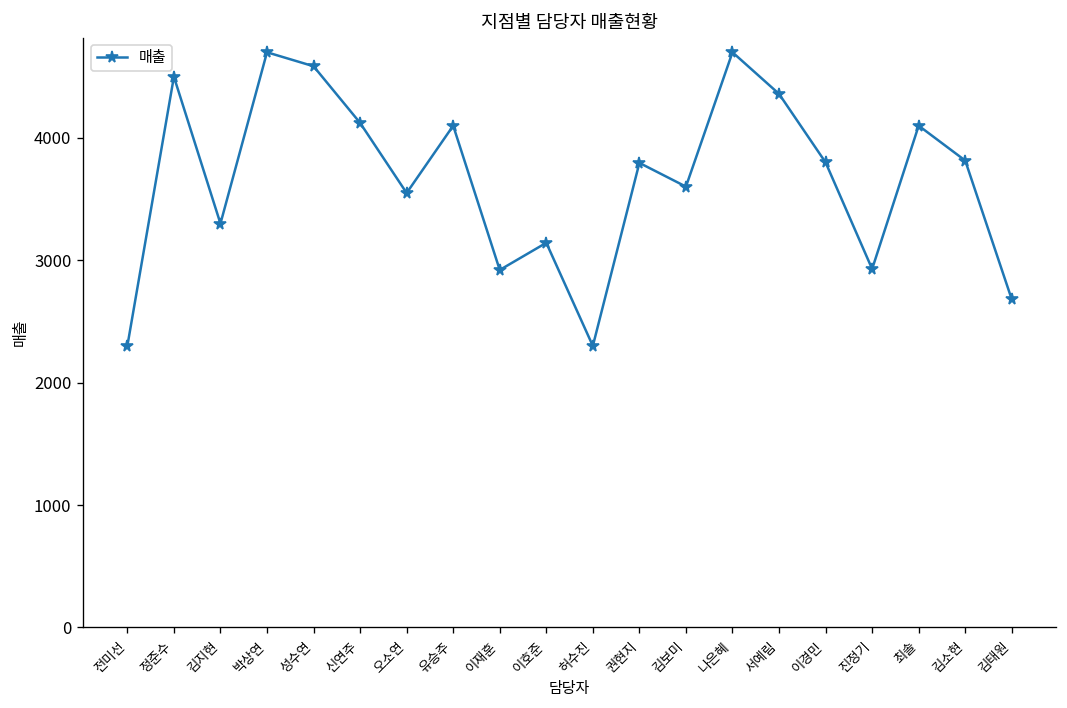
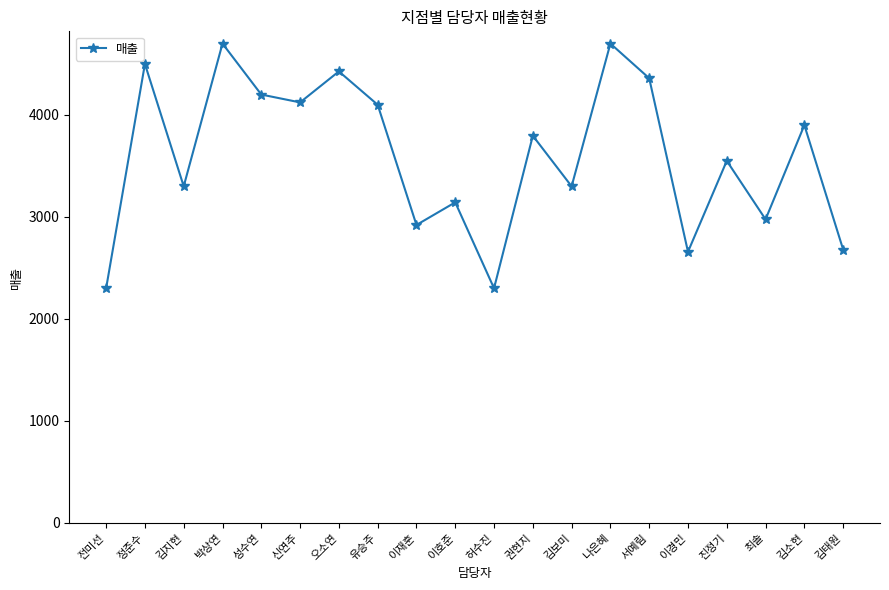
  {
    "전미선": 2300,
    "정준수": 4500,
    "김지현": 3300,
    "박상연": 4700,
-   "성수연": 4590,
+   "성수연": 4200,
    "신연주": 4120,
-   "오소연": 3550,
+   "오소연": 4430,
    "유승주": 4100,
    "이재훈": 2920,
    "이호준": 3140,
    "허수진": 2300,
    "권현지": 3800,
-   "김보미": 3600,
+   "김보미": 3300,
    "나은혜": 4700,
    "서예림": 4360,
-   "이경민": 3800,
-   "진정기": 2930,
-   "최솔": 4100,
-   "김소현": 3820,
+   "이경민": 2660,
+   "진정기": 3550,
+   "최솔": 2980,
+   "김소현": 3900,
    "김태원": 2680
  }
